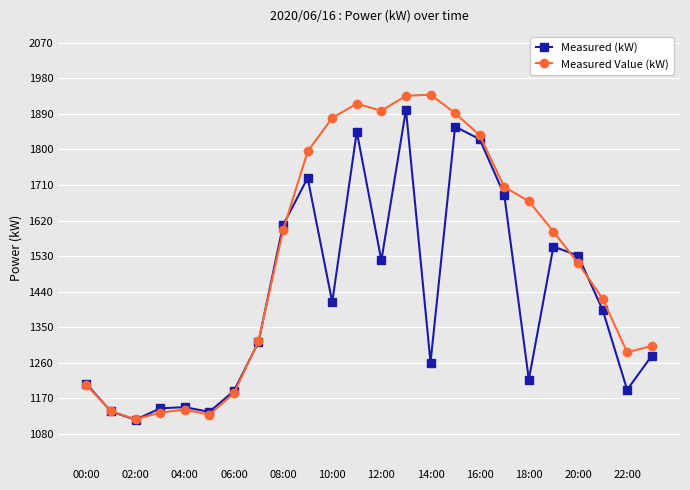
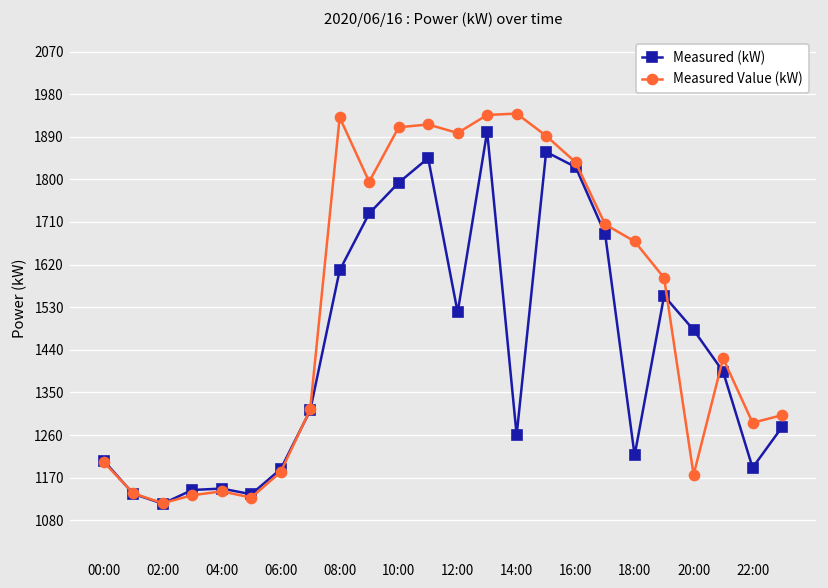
  {
    "Measured (kW)": {
      "08:00": 1610,
-     "10:00": 1410,
+     "10:00": 1790,
      "12:00": 1520,
      "14:00": 1260,
      "16:00": 1830,
      "18:00": 1220,
-     "20:00": 1530,
+     "20:00": 1480,
      "22:00": 1190
    },
    "Measured Value (kW)": {
-     "08:00": 1600,
-     "10:00": 1880,
+     "08:00": 1930,
+     "10:00": 1910,
      "12:00": 1900,
      "14:00": 1940,
      "16:00": 1840,
      "18:00": 1670,
-     "20:00": 1510,
+     "20:00": 1180,
      "22:00": 1290
    }
  }
